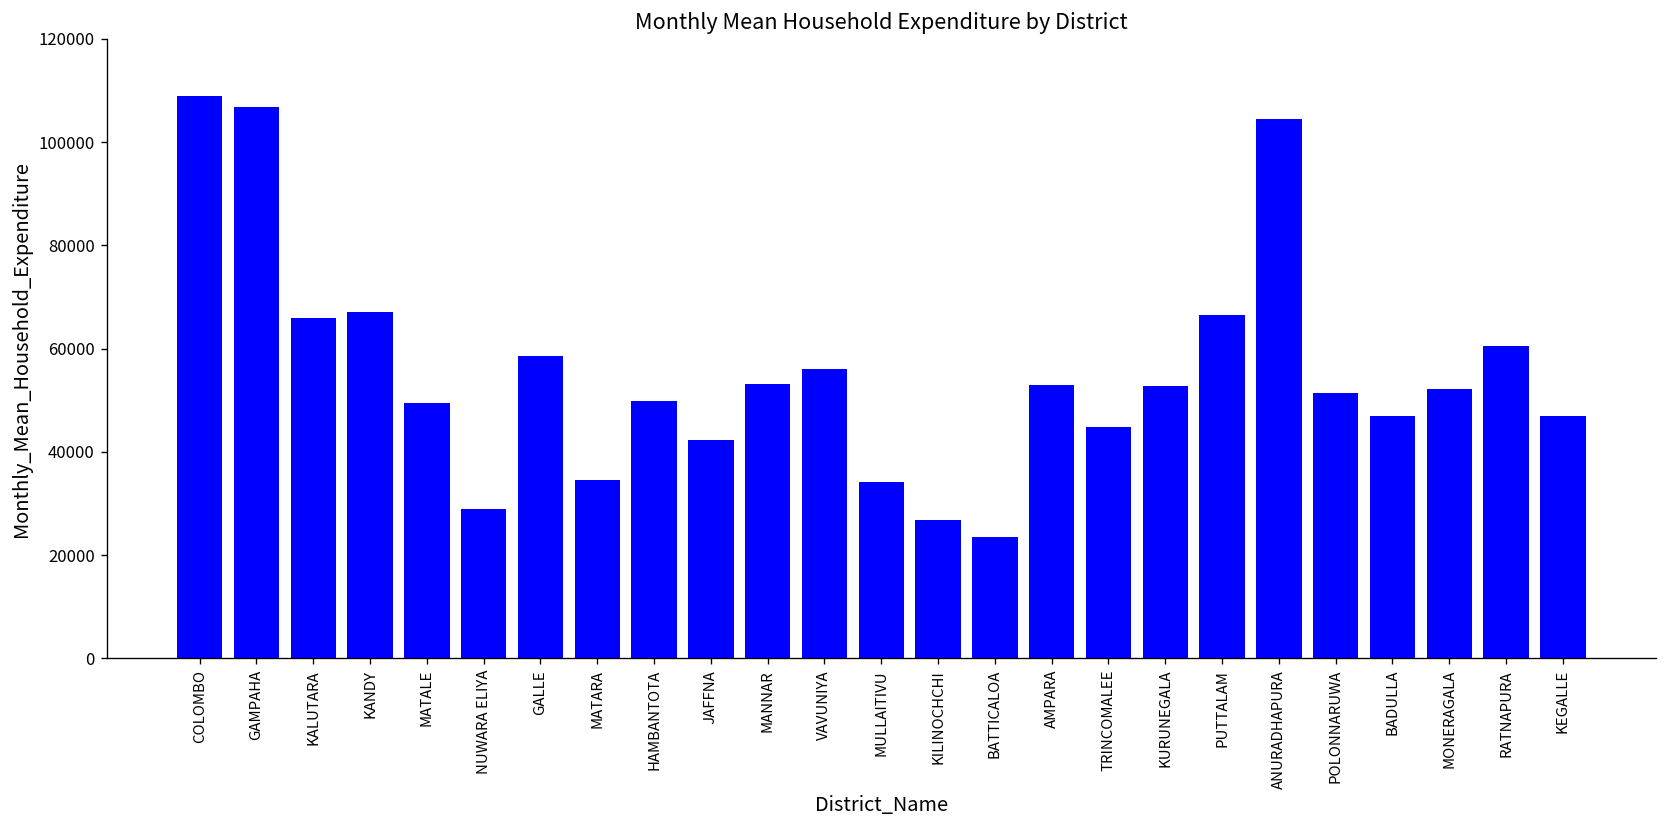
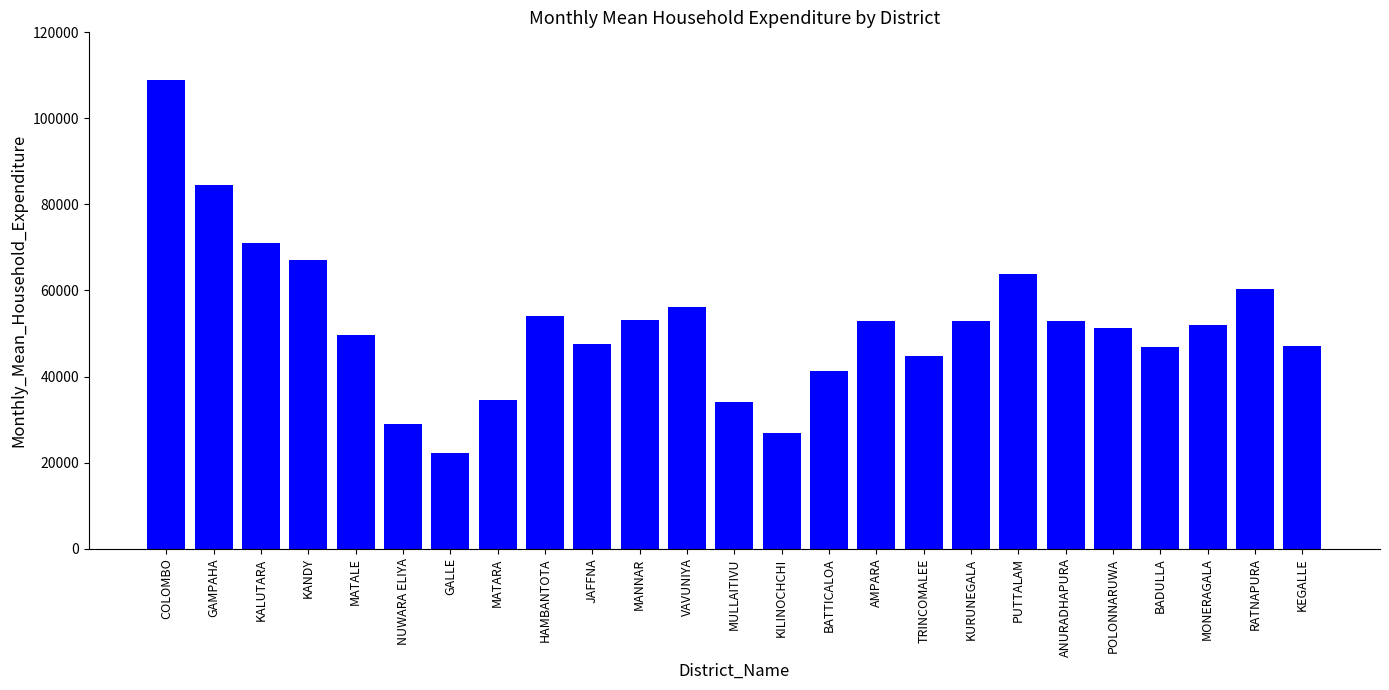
  {
    "COLOMBO": 109000,
-   "GAMPAHA": 107000,
-   "KALUTARA": 66000,
+   "GAMPAHA": 84000,
+   "KALUTARA": 71000,
    "KANDY": 67000,
    "MATALE": 50000,
    "NUWARA ELIYA": 29000,
-   "GALLE": 59000,
+   "GALLE": 22000,
    "MATARA": 34000,
-   "HAMBANTOTA": 50000,
-   "JAFFNA": 42000,
+   "HAMBANTOTA": 54000,
+   "JAFFNA": 48000,
    "MANNAR": 53000,
    "VAVUNIYA": 56000,
    "MULLAITIVU": 34000,
    "KILINOCHCHI": 27000,
-   "BATTICALOA": 23000,
+   "BATTICALOA": 41000,
    "AMPARA": 53000,
    "TRINCOMALEE": 45000,
    "KURUNEGALA": 53000,
-   "PUTTALAM": 66000,
-   "ANURADHAPURA": 104000,
+   "PUTTALAM": 64000,
+   "ANURADHAPURA": 53000,
    "POLONNARUWA": 51000,
    "BADULLA": 47000,
    "MONERAGALA": 52000,
    "RATNAPURA": 60000,
    "KEGALLE": 47000
  }
